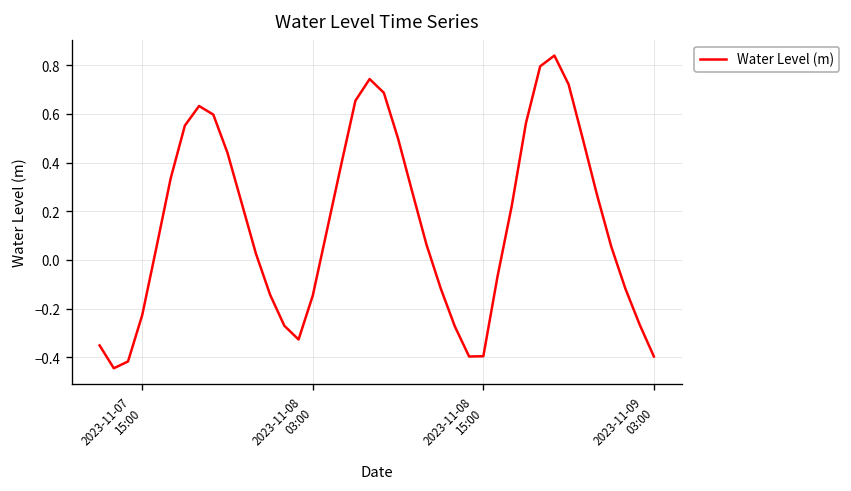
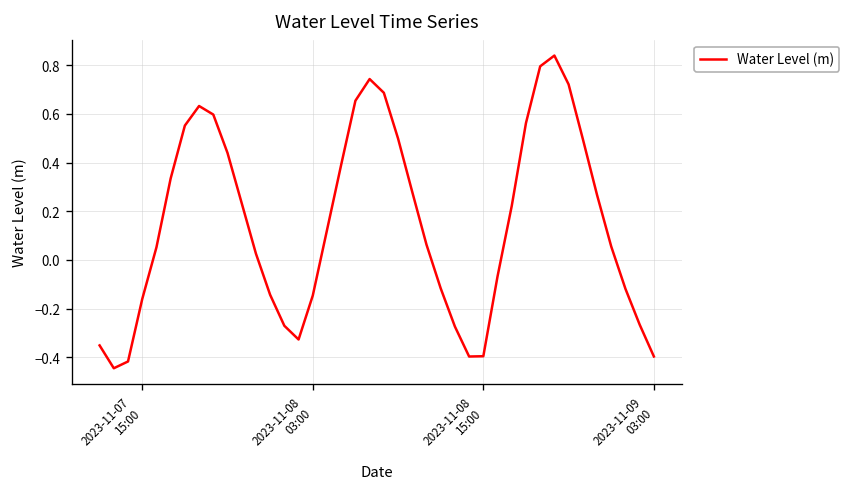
  {
-   "2023-11-07 15:00": -0.23,
+   "2023-11-07 15:00": -0.16,
    "2023-11-08 03:00": -0.15,
    "2023-11-08 15:00": -0.40,
    "2023-11-09 03:00": -0.40
  }
